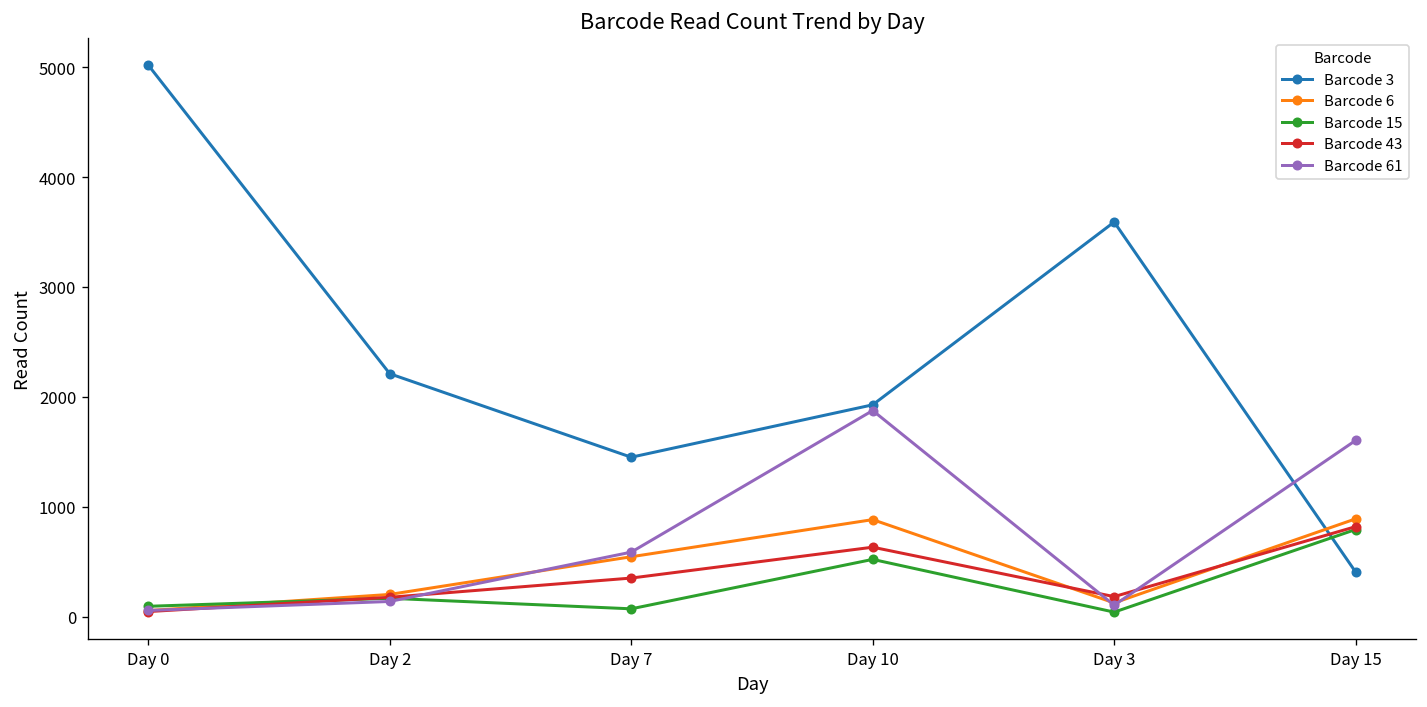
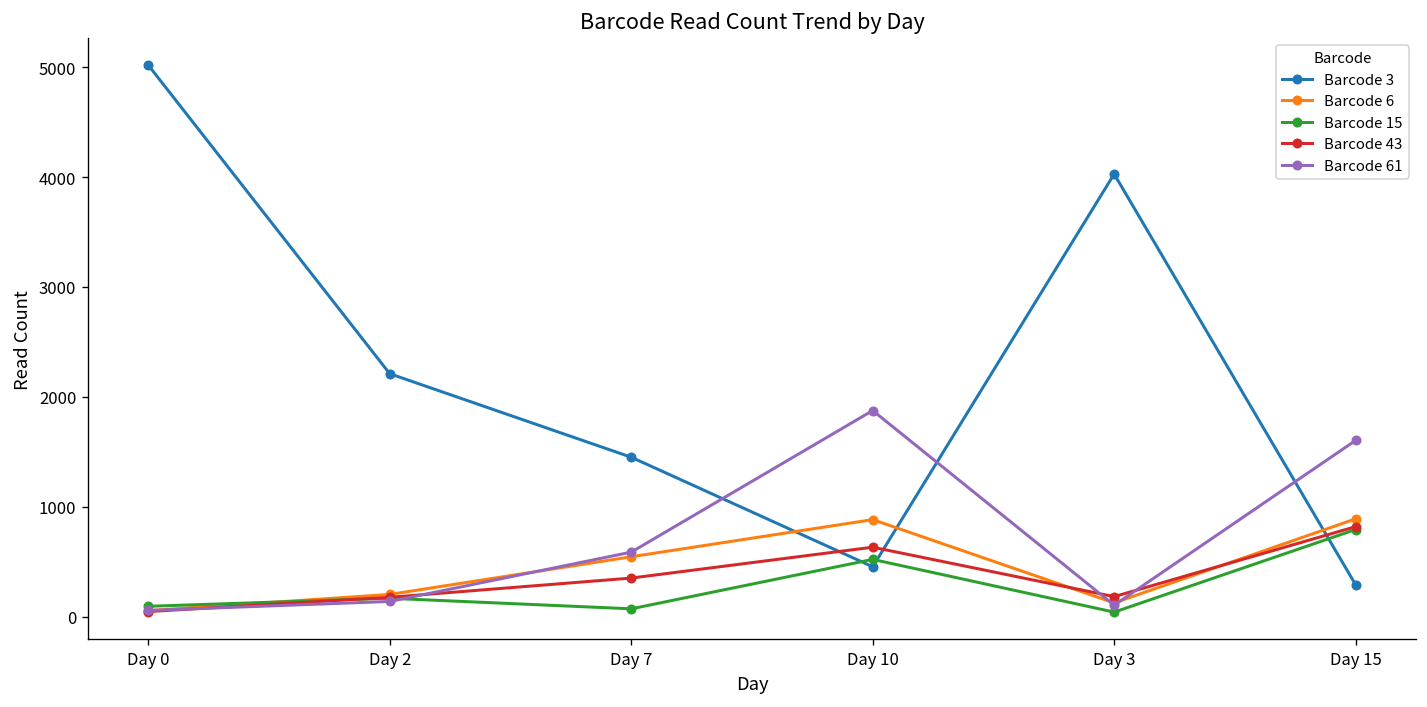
  {
    "Barcode 3": {
      "Day 0": 5000,
      "Day 2": 2200,
      "Day 7": 1500,
-     "Day 10": 1900,
-     "Day 3": 3600,
-     "Day 15": 400
+     "Day 10": 500,
+     "Day 3": 4000,
+     "Day 15": 300
    },
    "Barcode 6": {
      "Day 7": 500,
      "Day 10": 900,
      "Day 15": 900
    },
    "Barcode 15": {
      "Day 0": 100,
      "Day 7": 100,
      "Day 10": 500,
      "Day 3": 0
    },
    "Barcode 43": {
      "Day 7": 400,
      "Day 10": 600,
      "Day 3": 200
    },
    "Barcode 61": {
      "Day 2": 100,
      "Day 7": 600,
      "Day 10": 1900,
      "Day 15": 1600
    }
  }
